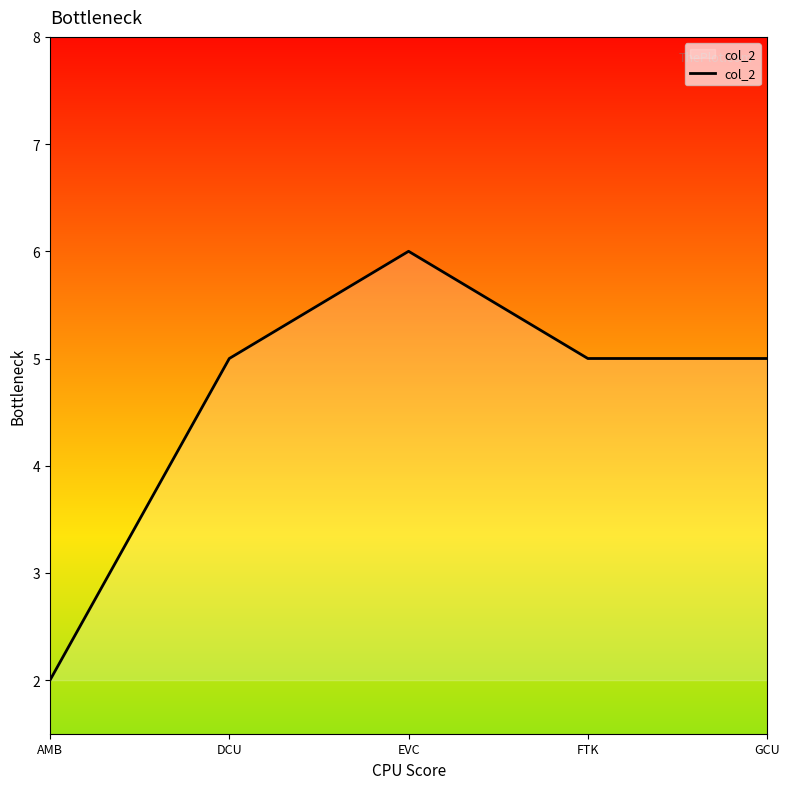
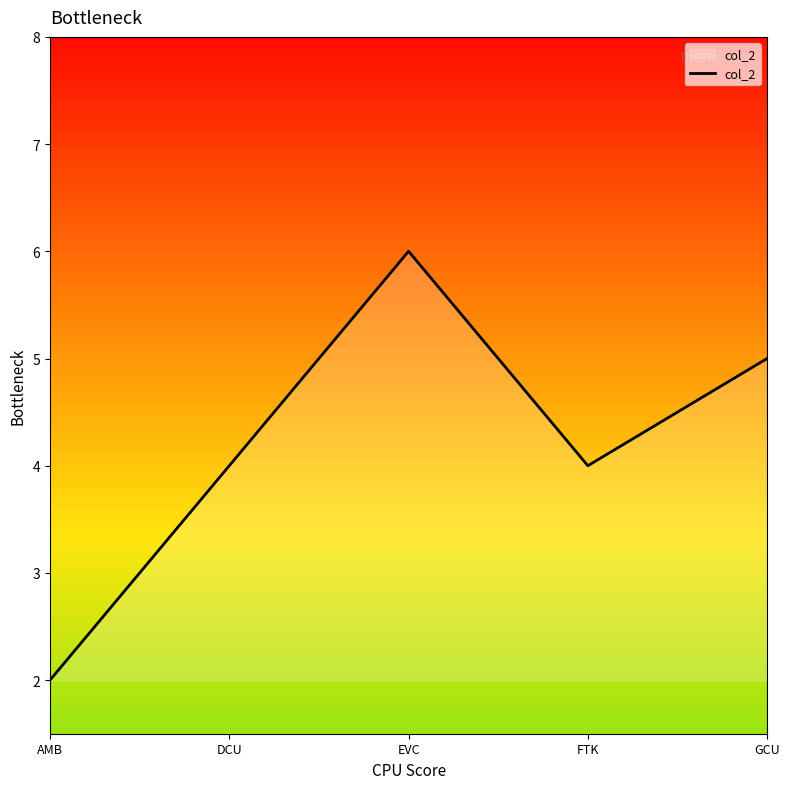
  {
    "AMB": 2,
-   "DCU": 5,
+   "DCU": 4,
    "EVC": 6,
-   "FTK": 5,
+   "FTK": 4,
    "GCU": 5
  }
